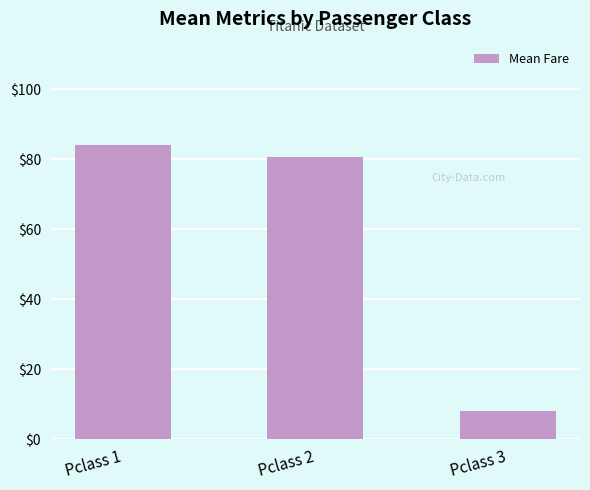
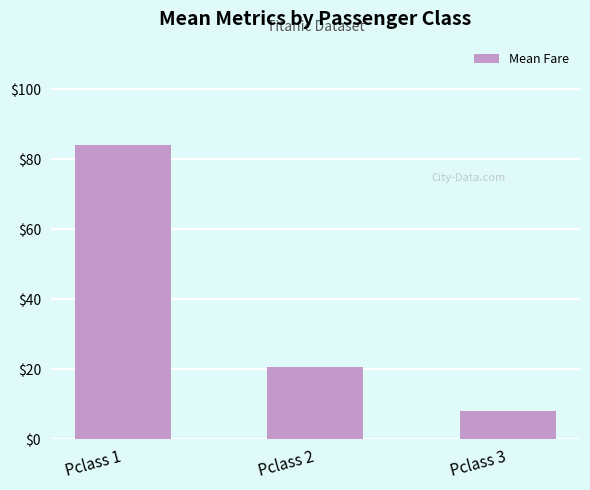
  {
    "Pclass 1": "$84",
-   "Pclass 2": "$81",
+   "Pclass 2": "$21",
    "Pclass 3": "$8"
  }
